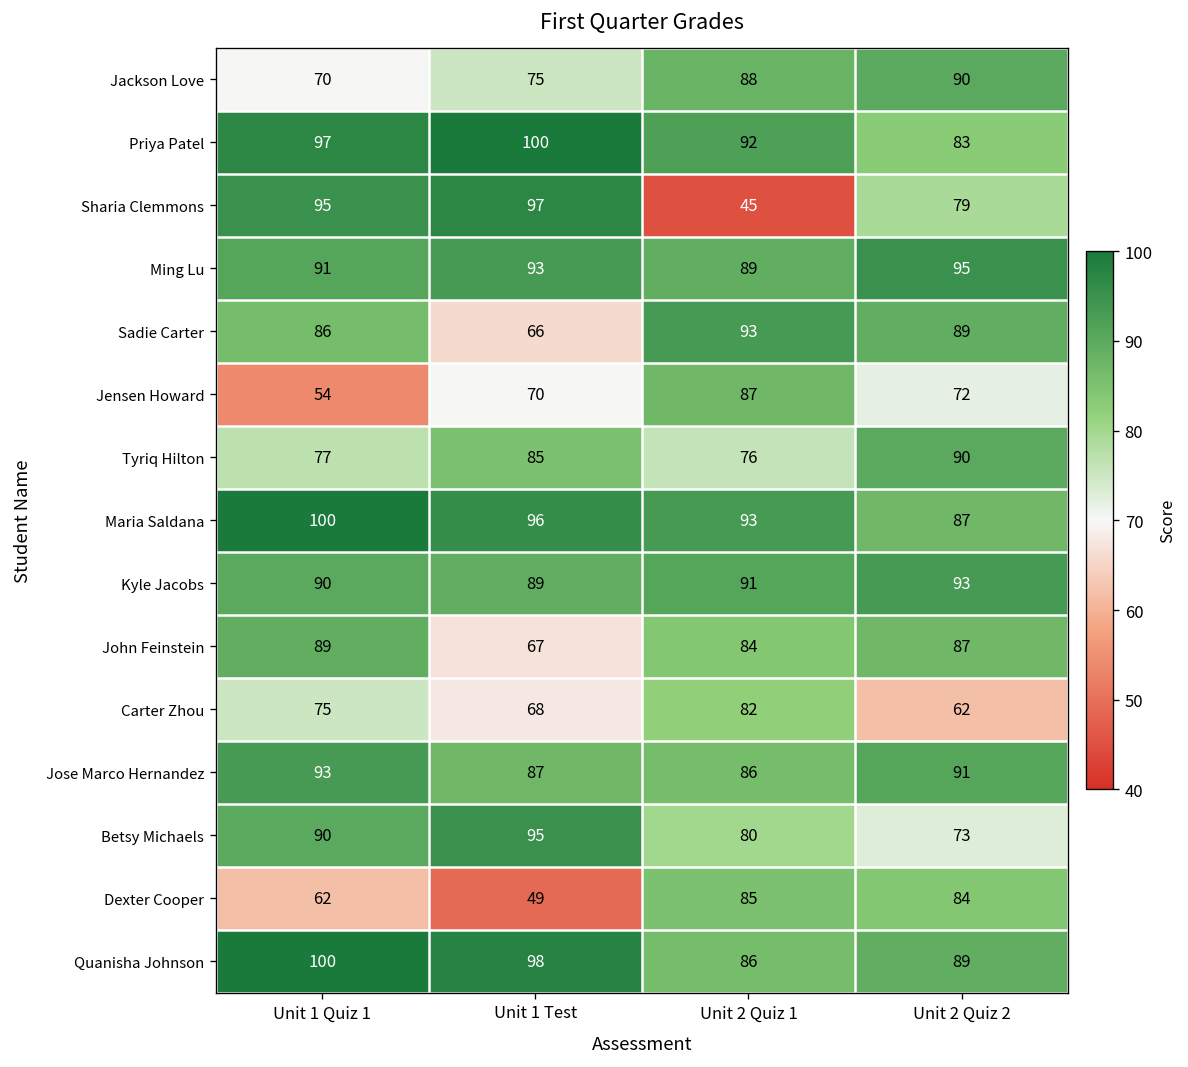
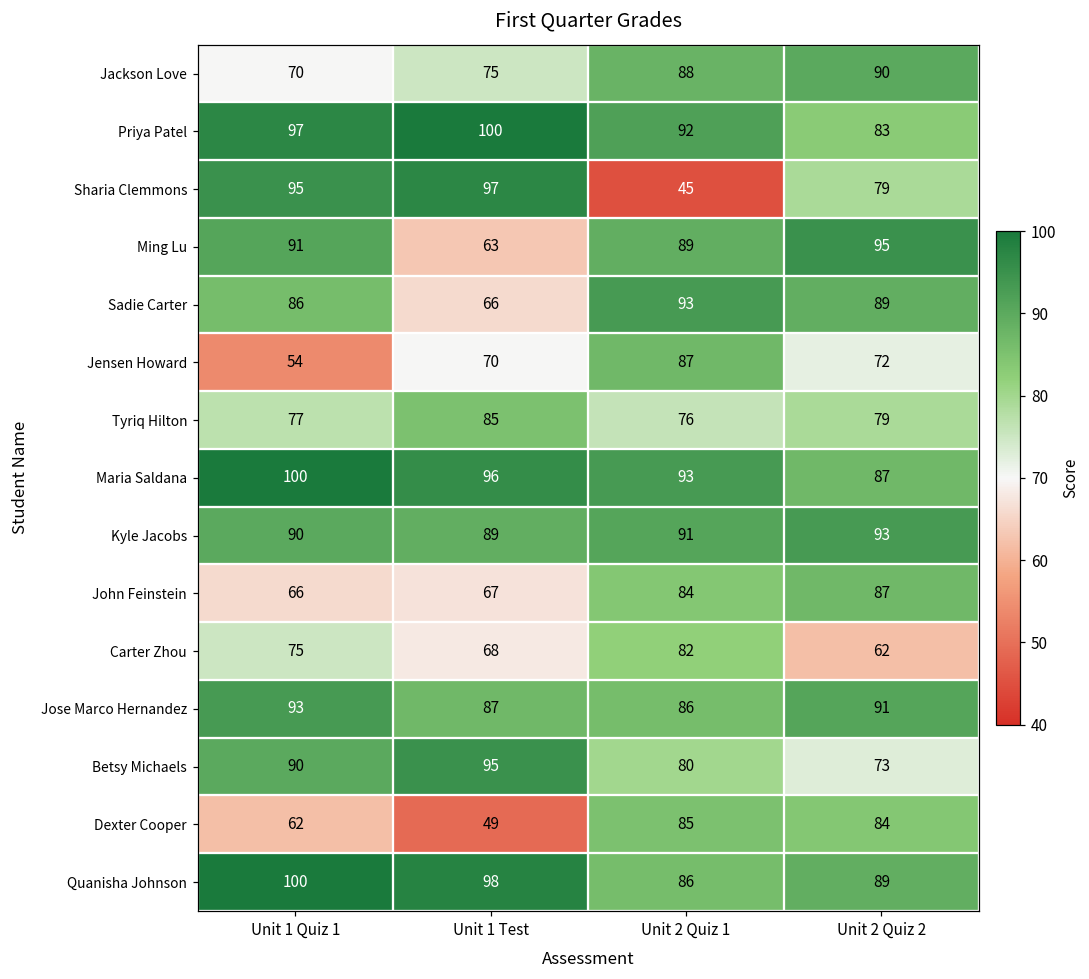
  {
    "Jackson Love": {
      "Unit 1 Quiz 1": 70,
      "Unit 1 Test": 75,
      "Unit 2 Quiz 1": 88,
      "Unit 2 Quiz 2": 90
    },
    "Priya Patel": {
      "Unit 1 Quiz 1": 97,
      "Unit 1 Test": 100,
      "Unit 2 Quiz 1": 92,
      "Unit 2 Quiz 2": 83
    },
    "Sharia Clemmons": {
      "Unit 1 Quiz 1": 95,
      "Unit 1 Test": 97,
      "Unit 2 Quiz 1": 45,
      "Unit 2 Quiz 2": 79
    },
    "Ming Lu": {
      "Unit 1 Quiz 1": 91,
-     "Unit 1 Test": 93,
+     "Unit 1 Test": 63,
      "Unit 2 Quiz 1": 89,
      "Unit 2 Quiz 2": 95
    },
    "Sadie Carter": {
      "Unit 1 Quiz 1": 86,
      "Unit 1 Test": 66,
      "Unit 2 Quiz 1": 93,
      "Unit 2 Quiz 2": 89
    },
    "Jensen Howard": {
      "Unit 1 Quiz 1": 54,
      "Unit 1 Test": 70,
      "Unit 2 Quiz 1": 87,
      "Unit 2 Quiz 2": 72
    },
    "Tyriq Hilton": {
      "Unit 1 Quiz 1": 77,
      "Unit 1 Test": 85,
      "Unit 2 Quiz 1": 76,
-     "Unit 2 Quiz 2": 90
+     "Unit 2 Quiz 2": 79
    },
    "Maria Saldana": {
      "Unit 1 Quiz 1": 100,
      "Unit 1 Test": 96,
      "Unit 2 Quiz 1": 93,
      "Unit 2 Quiz 2": 87
    },
    "Kyle Jacobs": {
      "Unit 1 Quiz 1": 90,
      "Unit 1 Test": 89,
      "Unit 2 Quiz 1": 91,
      "Unit 2 Quiz 2": 93
    },
    "John Feinstein": {
-     "Unit 1 Quiz 1": 89,
+     "Unit 1 Quiz 1": 66,
      "Unit 1 Test": 67,
      "Unit 2 Quiz 1": 84,
      "Unit 2 Quiz 2": 87
    },
    "Carter Zhou": {
      "Unit 1 Quiz 1": 75,
      "Unit 1 Test": 68,
      "Unit 2 Quiz 1": 82,
      "Unit 2 Quiz 2": 62
    },
    "Jose Marco Hernandez": {
      "Unit 1 Quiz 1": 93,
      "Unit 1 Test": 87,
      "Unit 2 Quiz 1": 86,
      "Unit 2 Quiz 2": 91
    },
    "Betsy Michaels": {
      "Unit 1 Quiz 1": 90,
      "Unit 1 Test": 95,
      "Unit 2 Quiz 1": 80,
      "Unit 2 Quiz 2": 73
    },
    "Dexter Cooper": {
      "Unit 1 Quiz 1": 62,
      "Unit 1 Test": 49,
      "Unit 2 Quiz 1": 85,
      "Unit 2 Quiz 2": 84
    },
    "Quanisha Johnson": {
      "Unit 1 Quiz 1": 100,
      "Unit 1 Test": 98,
      "Unit 2 Quiz 1": 86,
      "Unit 2 Quiz 2": 89
    }
  }
